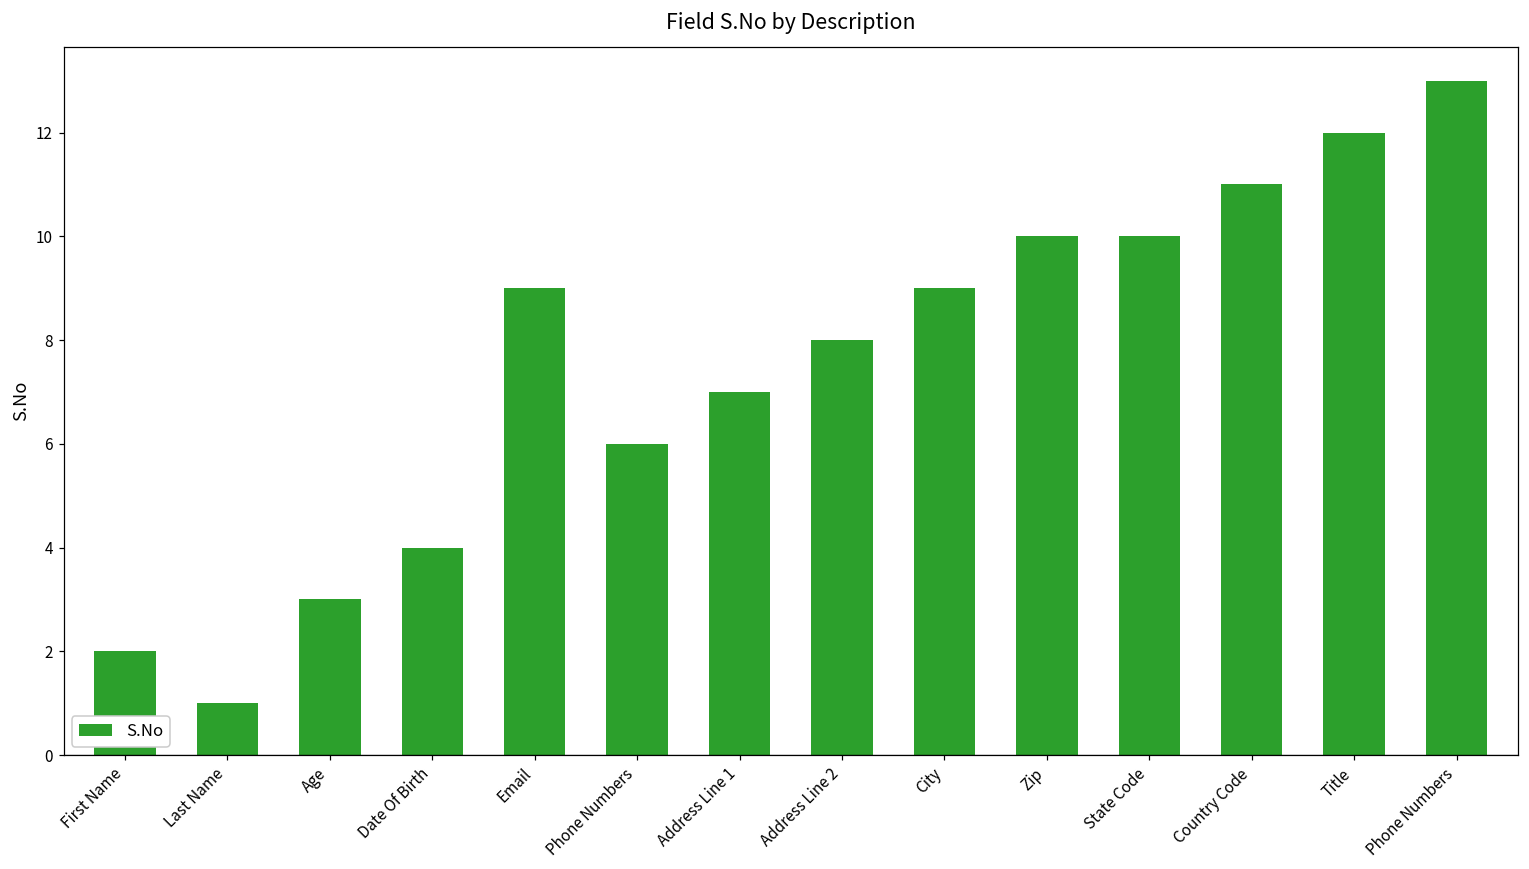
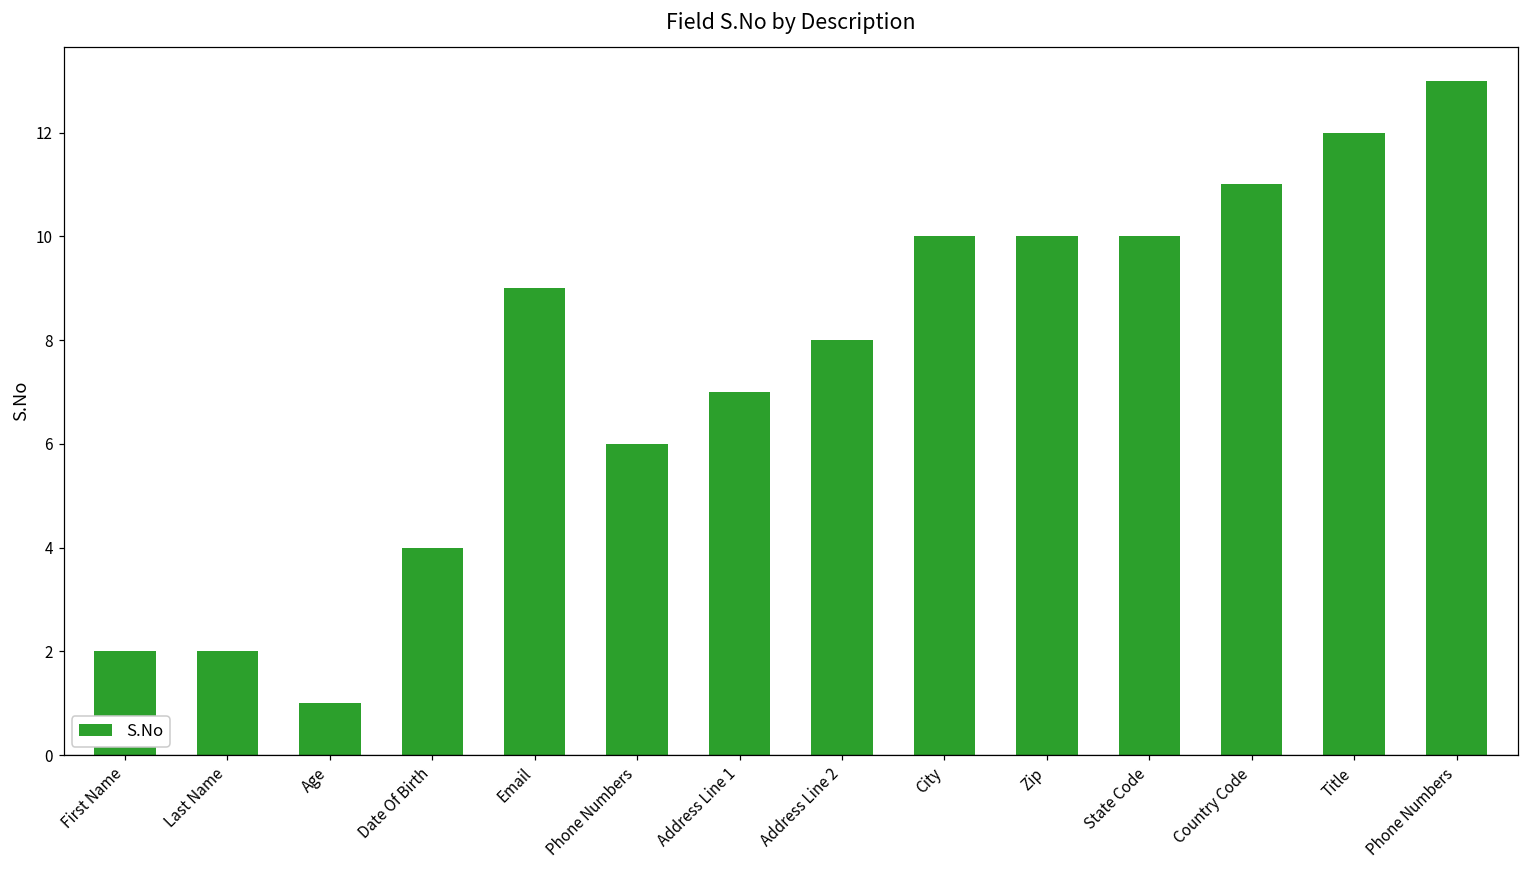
  {
    "First Name": 2,
-   "Last Name": 1,
-   "Age": 3,
+   "Last Name": 2,
+   "Age": 1,
    "Date Of Birth": 4,
    "Email": 9,
    "Address Line 1": 7,
    "Address Line 2": 8,
-   "City": 9,
+   "City": 10,
    "Zip": 10,
    "State Code": 10,
    "Country Code": 11,
    "Title": 12
  }
